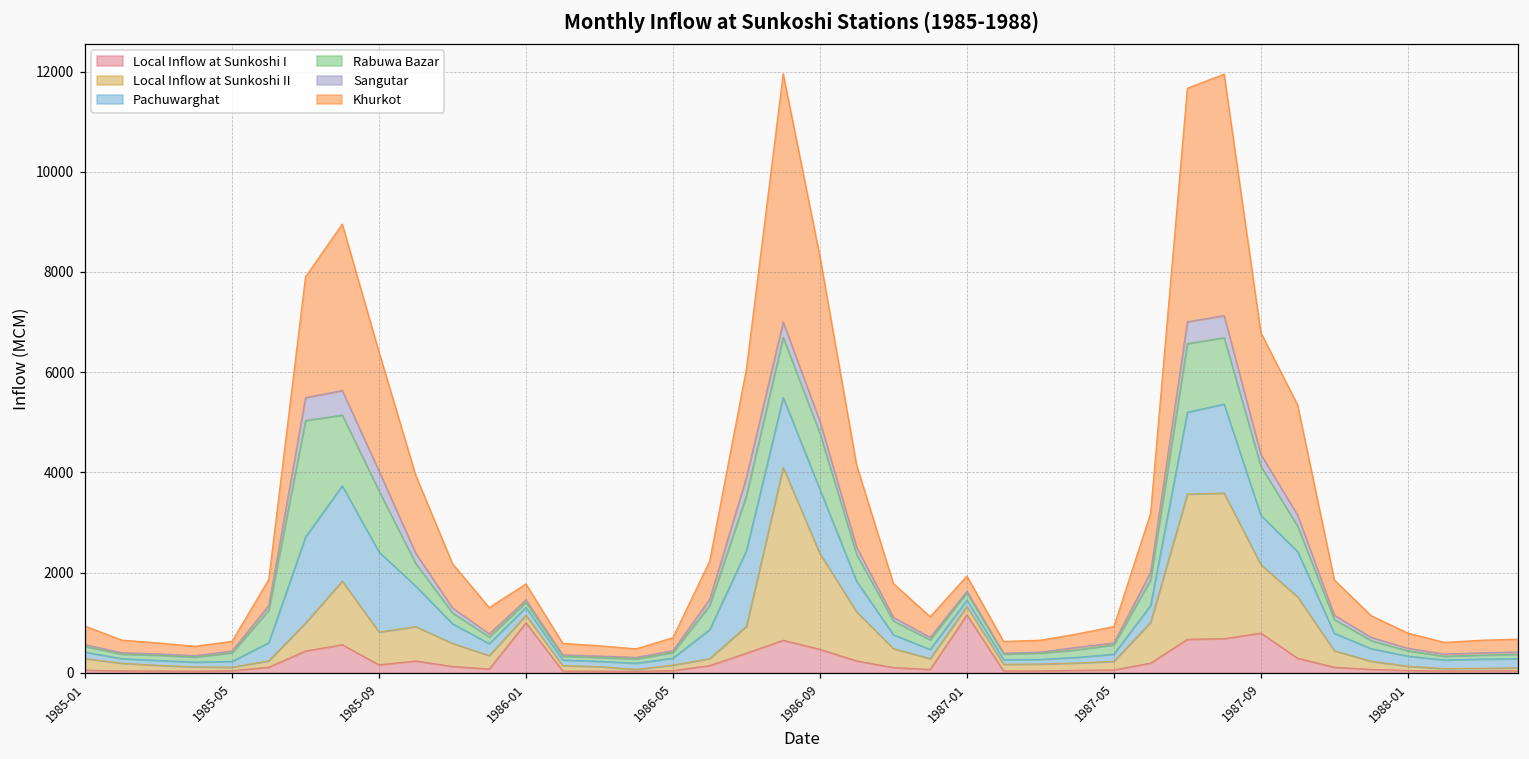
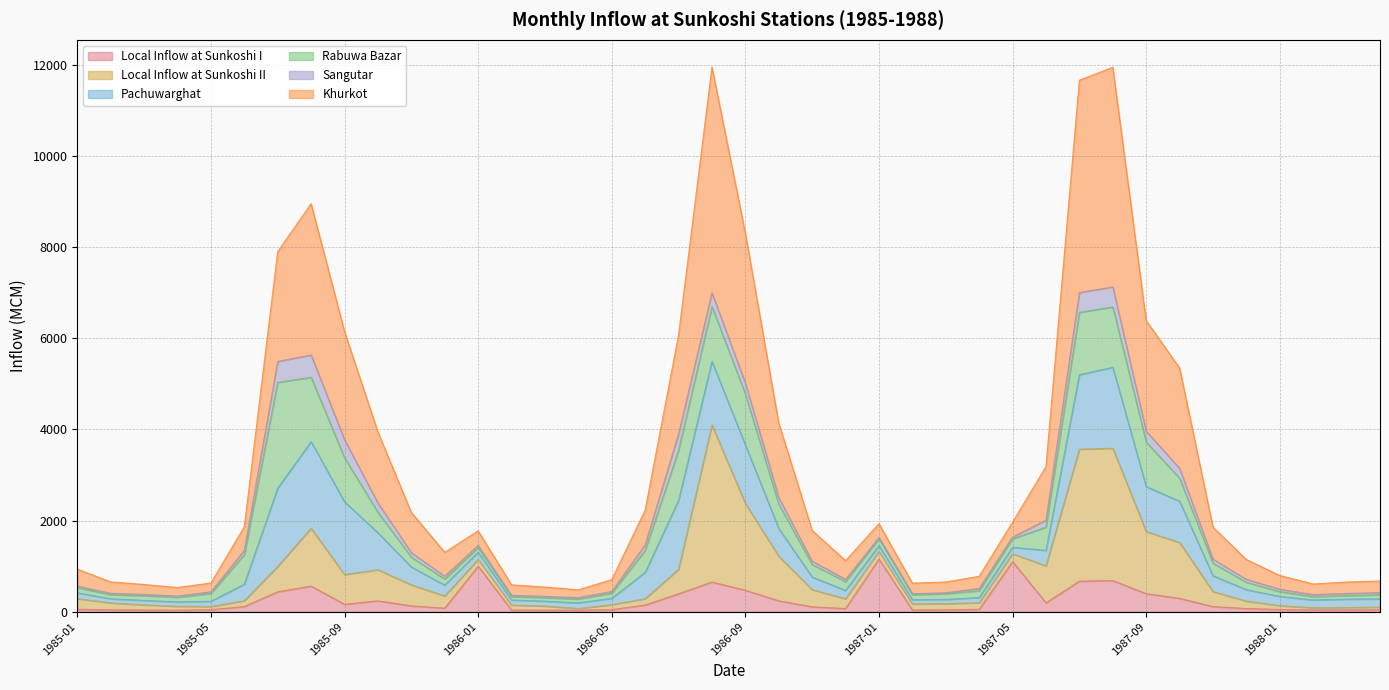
  {
    "Local Inflow at Sunkoshi I": {
      "1985-01": 100,
      "1985-05": 0,
      "1985-09": 200,
      "1986-01": 1000,
      "1986-05": 0,
      "1986-09": 500,
      "1987-01": 1200,
-     "1987-05": 100,
-     "1987-09": 800,
+     "1987-05": 1100,
+     "1987-09": 400,
      "1988-01": 0
    },
    "Rabuwa Bazar": {
-     "1985-09": 1200,
+     "1985-09": 1000,
      "1986-09": 1100,
      "1987-09": 1000
    }
  }
